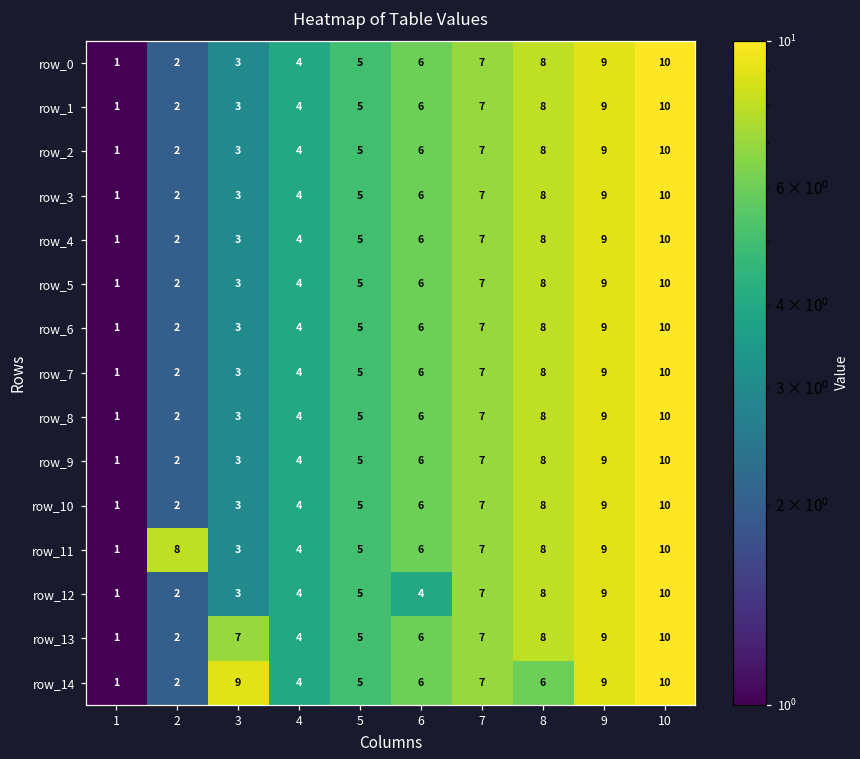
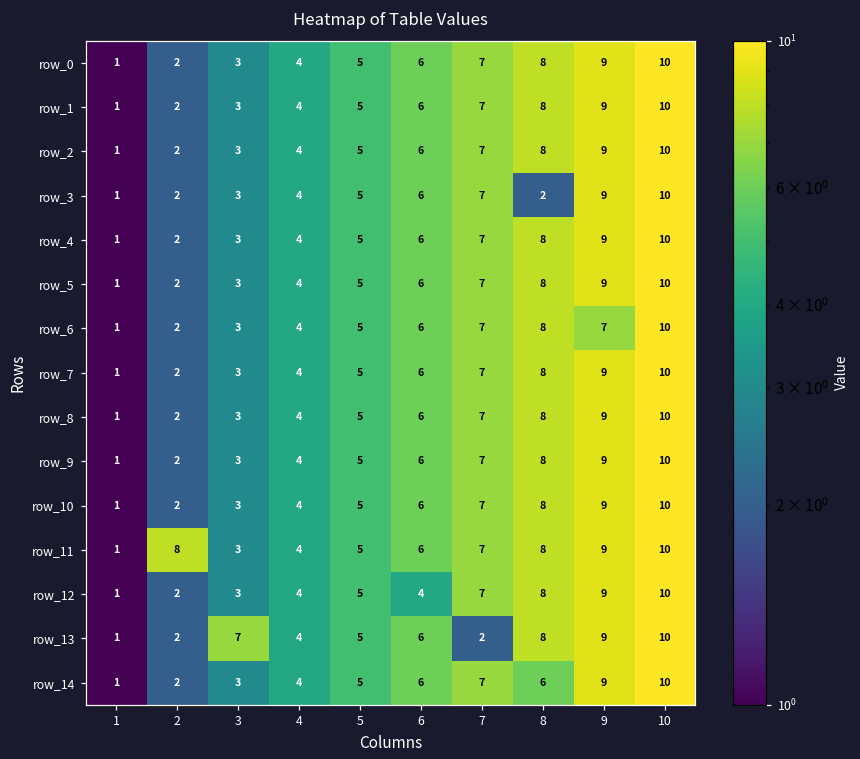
  {
    "row_0": {
      "1": 1,
      "2": 2,
      "3": 3,
      "4": 4,
      "5": 5,
      "6": 6,
      "7": 7,
      "8": 8,
      "9": 9,
      "10": 10
    },
    "row_1": {
      "1": 1,
      "2": 2,
      "3": 3,
      "4": 4,
      "5": 5,
      "6": 6,
      "7": 7,
      "8": 8,
      "9": 9,
      "10": 10
    },
    "row_2": {
      "1": 1,
      "2": 2,
      "3": 3,
      "4": 4,
      "5": 5,
      "6": 6,
      "7": 7,
      "8": 8,
      "9": 9,
      "10": 10
    },
    "row_3": {
      "1": 1,
      "2": 2,
      "3": 3,
      "4": 4,
      "5": 5,
      "6": 6,
      "7": 7,
-     "8": 8,
+     "8": 2,
      "9": 9,
      "10": 10
    },
    "row_4": {
      "1": 1,
      "2": 2,
      "3": 3,
      "4": 4,
      "5": 5,
      "6": 6,
      "7": 7,
      "8": 8,
      "9": 9,
      "10": 10
    },
    "row_5": {
      "1": 1,
      "2": 2,
      "3": 3,
      "4": 4,
      "5": 5,
      "6": 6,
      "7": 7,
      "8": 8,
      "9": 9,
      "10": 10
    },
    "row_6": {
      "1": 1,
      "2": 2,
      "3": 3,
      "4": 4,
      "5": 5,
      "6": 6,
      "7": 7,
      "8": 8,
-     "9": 9,
+     "9": 7,
      "10": 10
    },
    "row_7": {
      "1": 1,
      "2": 2,
      "3": 3,
      "4": 4,
      "5": 5,
      "6": 6,
      "7": 7,
      "8": 8,
      "9": 9,
      "10": 10
    },
    "row_8": {
      "1": 1,
      "2": 2,
      "3": 3,
      "4": 4,
      "5": 5,
      "6": 6,
      "7": 7,
      "8": 8,
      "9": 9,
      "10": 10
    },
    "row_9": {
      "1": 1,
      "2": 2,
      "3": 3,
      "4": 4,
      "5": 5,
      "6": 6,
      "7": 7,
      "8": 8,
      "9": 9,
      "10": 10
    },
    "row_10": {
      "1": 1,
      "2": 2,
      "3": 3,
      "4": 4,
      "5": 5,
      "6": 6,
      "7": 7,
      "8": 8,
      "9": 9,
      "10": 10
    },
    "row_11": {
      "1": 1,
      "2": 8,
      "3": 3,
      "4": 4,
      "5": 5,
      "6": 6,
      "7": 7,
      "8": 8,
      "9": 9,
      "10": 10
    },
    "row_12": {
      "1": 1,
      "2": 2,
      "3": 3,
      "4": 4,
      "5": 5,
      "6": 4,
      "7": 7,
      "8": 8,
      "9": 9,
      "10": 10
    },
    "row_13": {
      "1": 1,
      "2": 2,
      "3": 7,
      "4": 4,
      "5": 5,
      "6": 6,
-     "7": 7,
+     "7": 2,
      "8": 8,
      "9": 9,
      "10": 10
    },
    "row_14": {
      "1": 1,
      "2": 2,
-     "3": 9,
+     "3": 3,
      "4": 4,
      "5": 5,
      "6": 6,
      "7": 7,
      "8": 6,
      "9": 9,
      "10": 10
    }
  }
